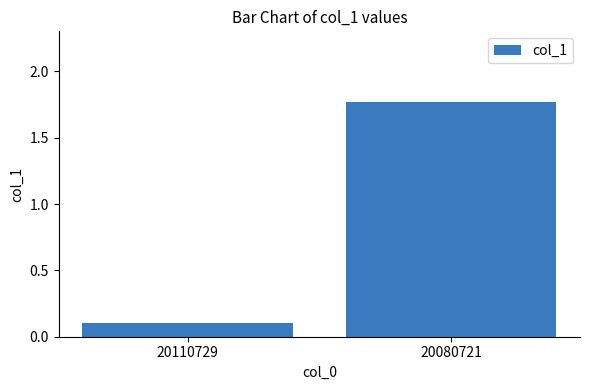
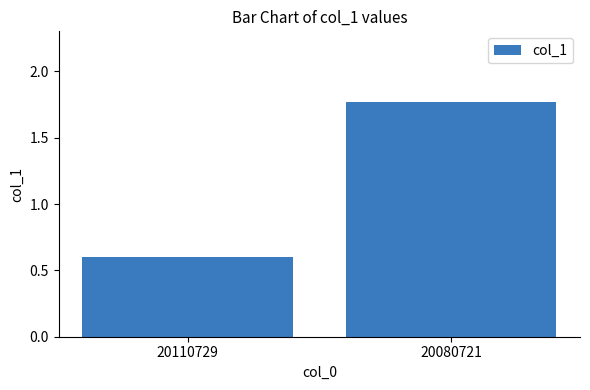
  {
-   "20110729": 0.1,
+   "20110729": 0.6,
    "20080721": 1.77
  }
